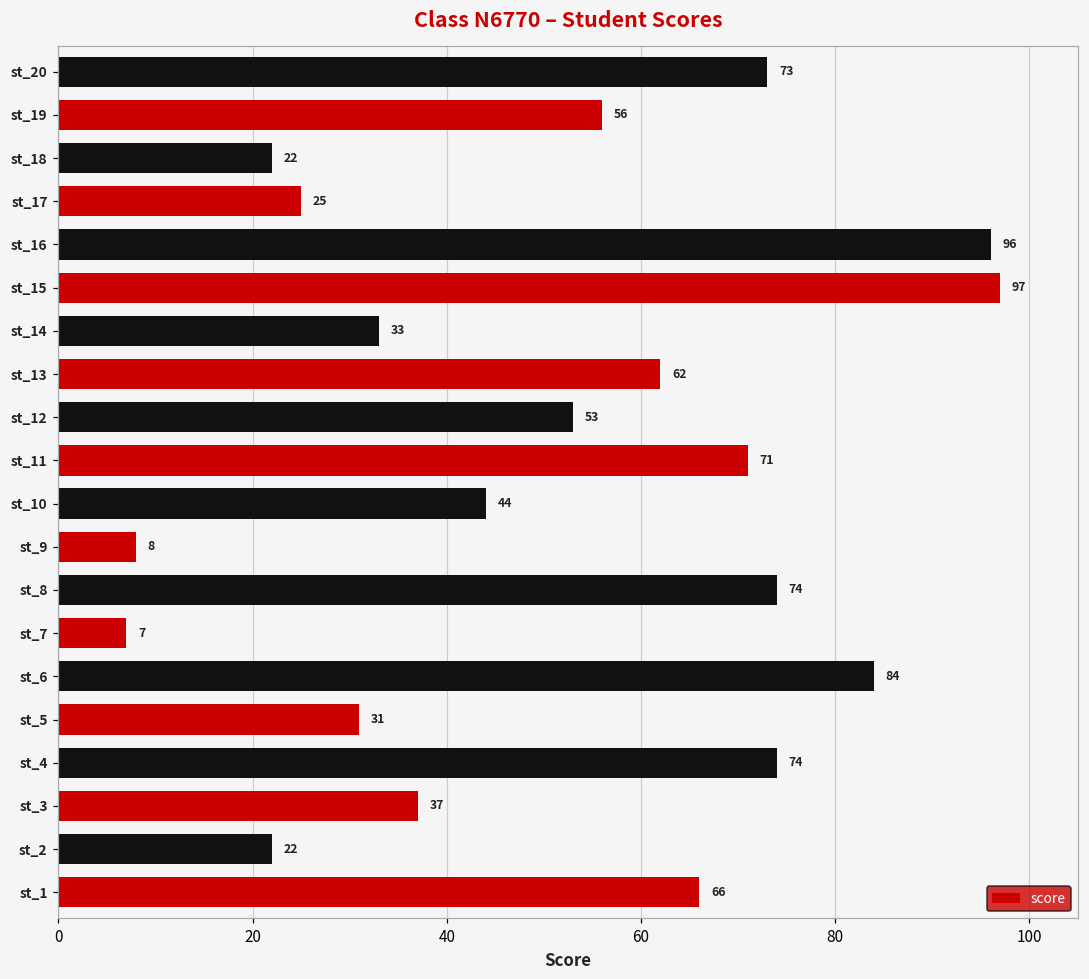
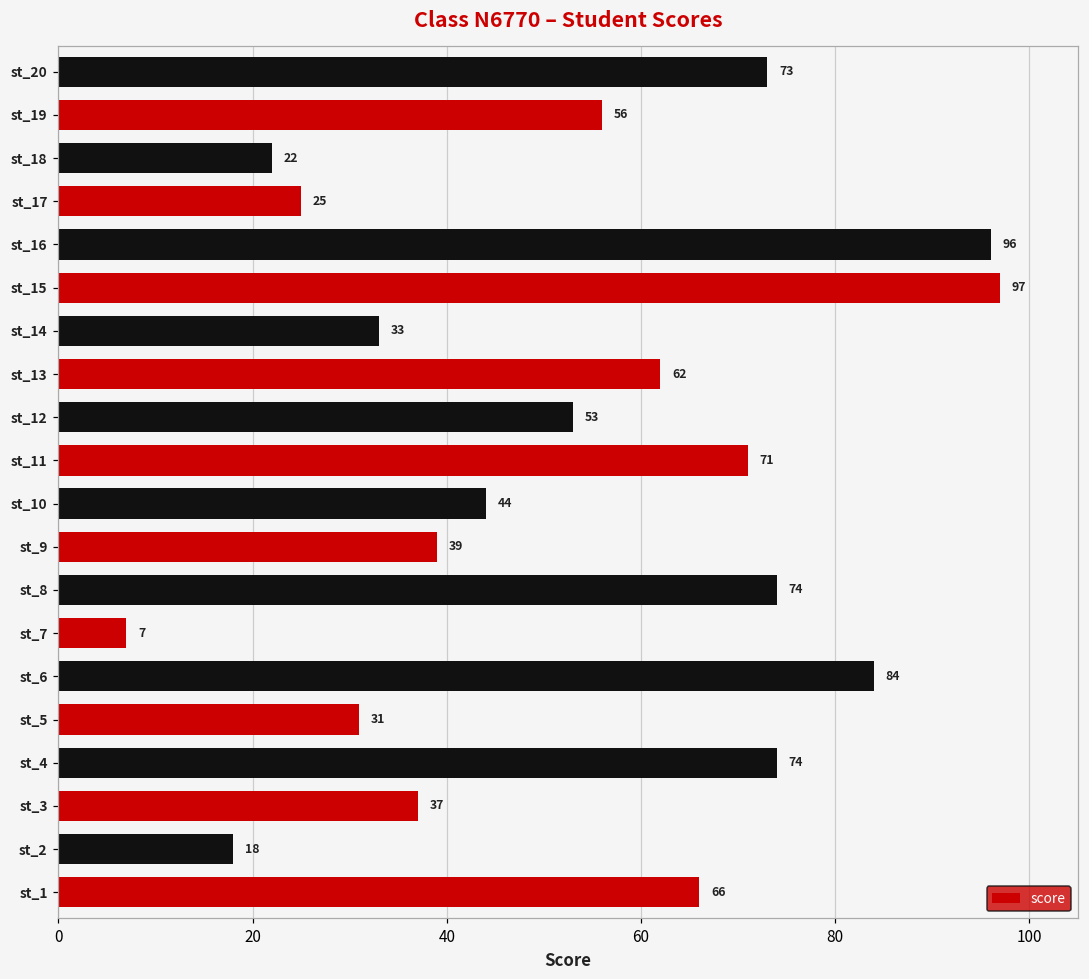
  {
    "st_20": 73,
    "st_19": 56,
    "st_18": 22,
    "st_17": 25,
    "st_16": 96,
    "st_15": 97,
    "st_14": 33,
    "st_13": 62,
    "st_12": 53,
    "st_11": 71,
    "st_10": 44,
-   "st_9": 8,
+   "st_9": 39,
    "st_8": 74,
    "st_7": 7,
    "st_6": 84,
    "st_5": 31,
    "st_4": 74,
    "st_3": 37,
-   "st_2": 22,
+   "st_2": 18,
    "st_1": 66
  }
